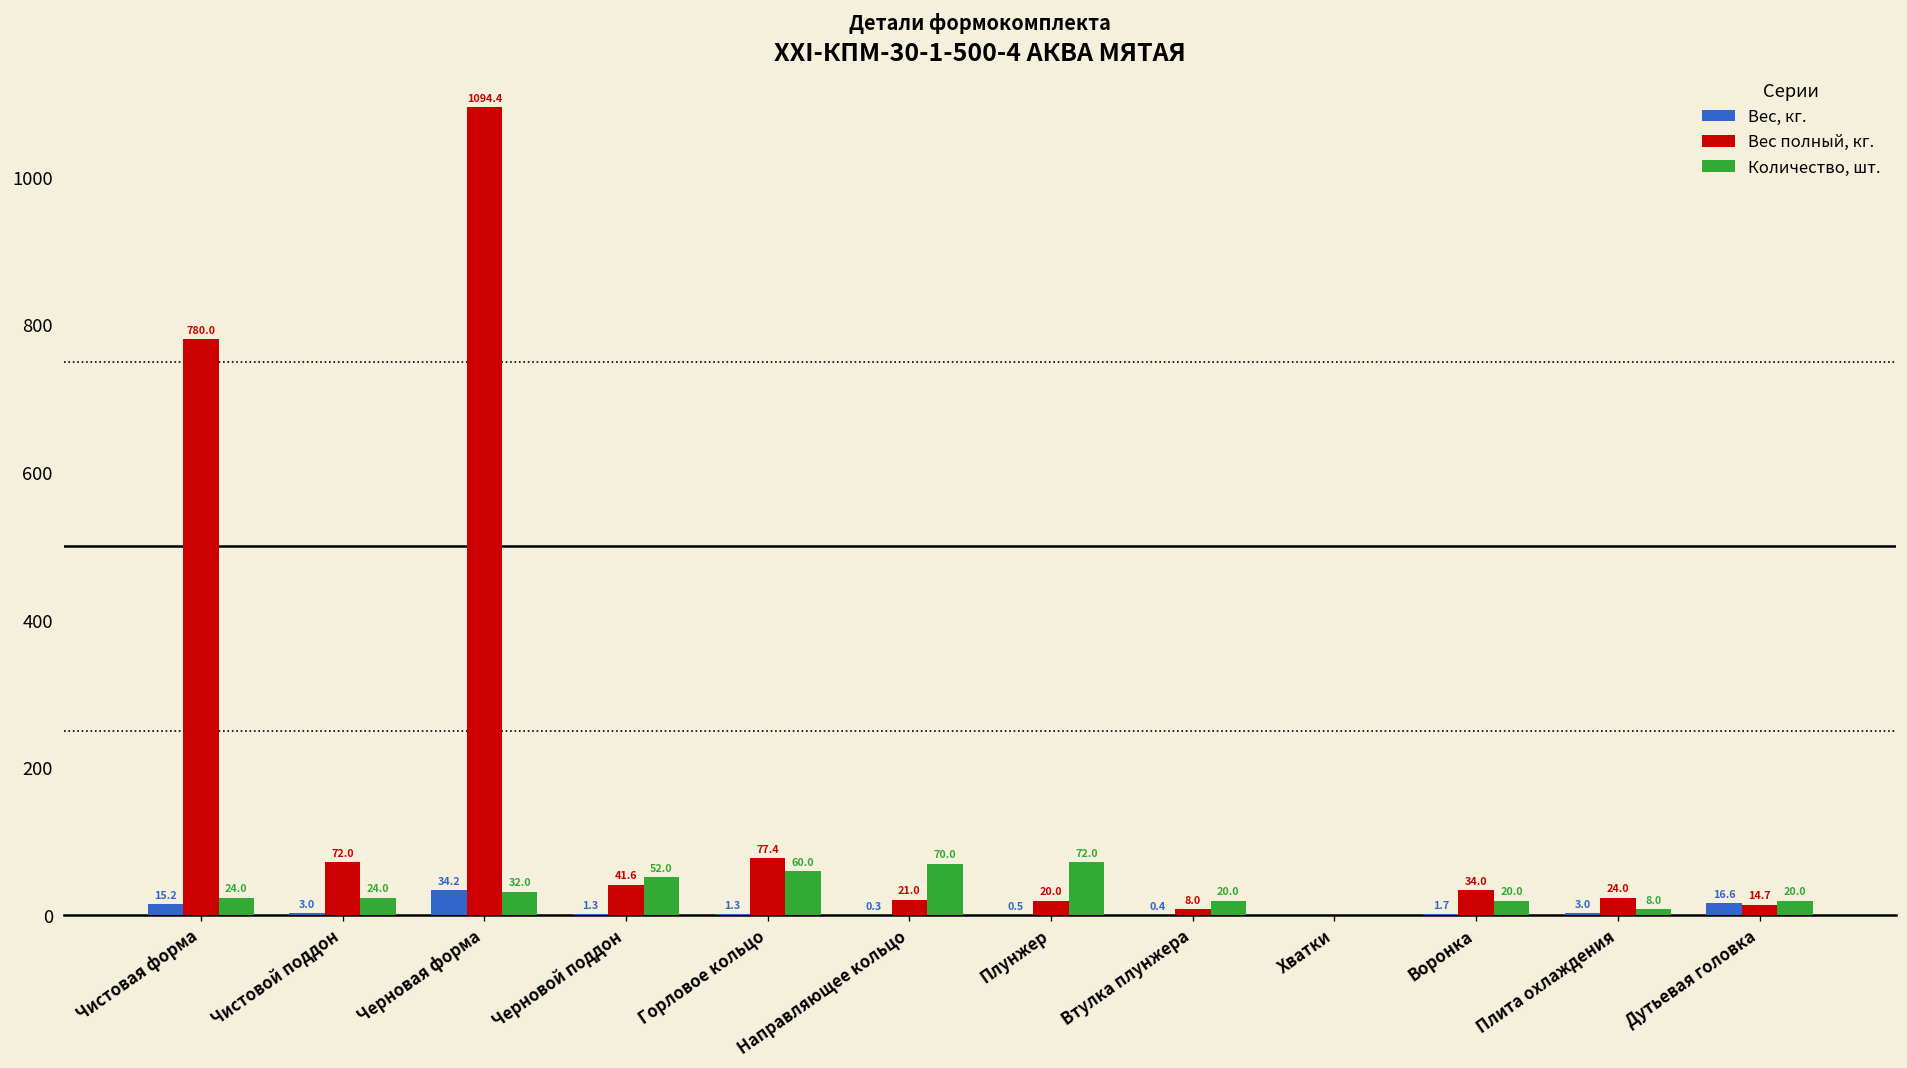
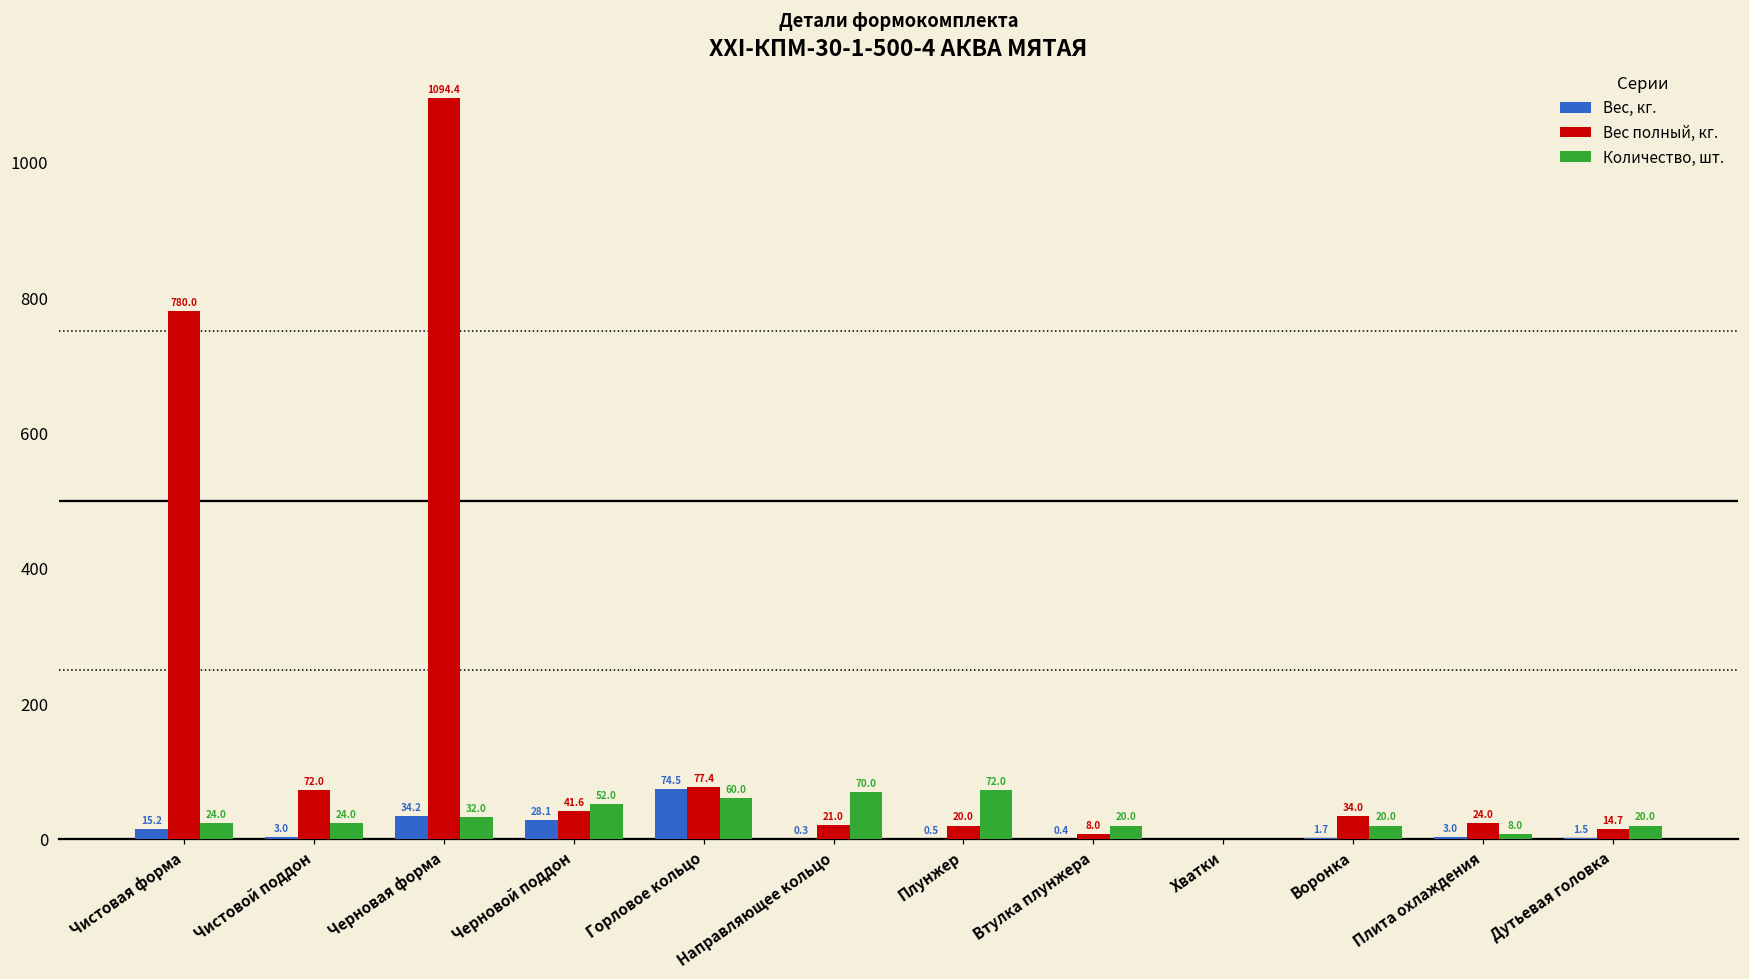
  {
    "Вес, кг.": {
      "Чистовая форма": 15.2,
      "Чистовой поддон": 3.0,
      "Черновая форма": 34.2,
-     "Черновой поддон": 1.3,
-     "Горловое кольцо": 1.3,
+     "Черновой поддон": 28.1,
+     "Горловое кольцо": 74.5,
      "Направляющее кольцо": 0.3,
      "Плунжер": 0.5,
      "Втулка плунжера": 0.4,
      "Воронка": 1.7,
      "Плита охлаждения": 3.0,
-     "Дутьевая головка": 16.6
+     "Дутьевая головка": 1.5
    },
    "Вес полный, кг.": {
      "Чистовая форма": 780.0,
      "Чистовой поддон": 72.0,
      "Черновая форма": 1094.4,
      "Черновой поддон": 41.6,
      "Горловое кольцо": 77.4,
      "Направляющее кольцо": 21.0,
      "Плунжер": 20.0,
      "Втулка плунжера": 8.0,
      "Воронка": 34.0,
      "Плита охлаждения": 24.0,
      "Дутьевая головка": 14.7
    },
    "Количество, шт.": {
      "Чистовая форма": 24.0,
      "Чистовой поддон": 24.0,
      "Черновая форма": 32.0,
      "Черновой поддон": 52.0,
      "Горловое кольцо": 60.0,
      "Направляющее кольцо": 70.0,
      "Плунжер": 72.0,
      "Втулка плунжера": 20.0,
      "Воронка": 20.0,
      "Плита охлаждения": 8.0,
      "Дутьевая головка": 20.0
    }
  }
